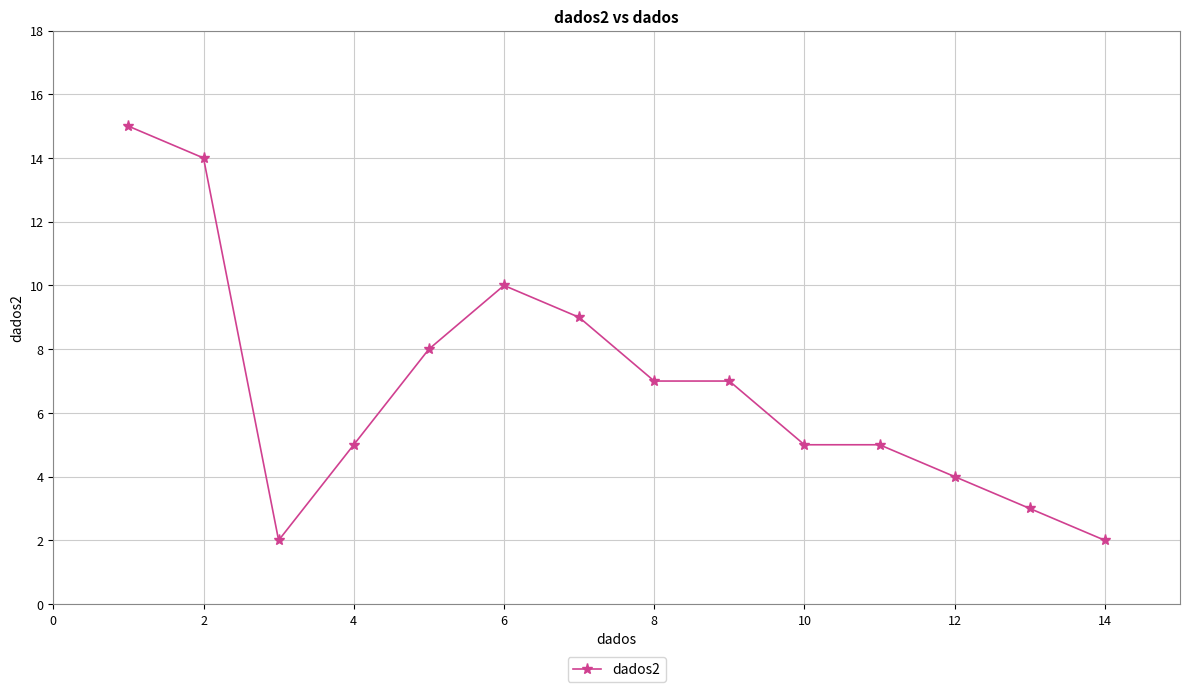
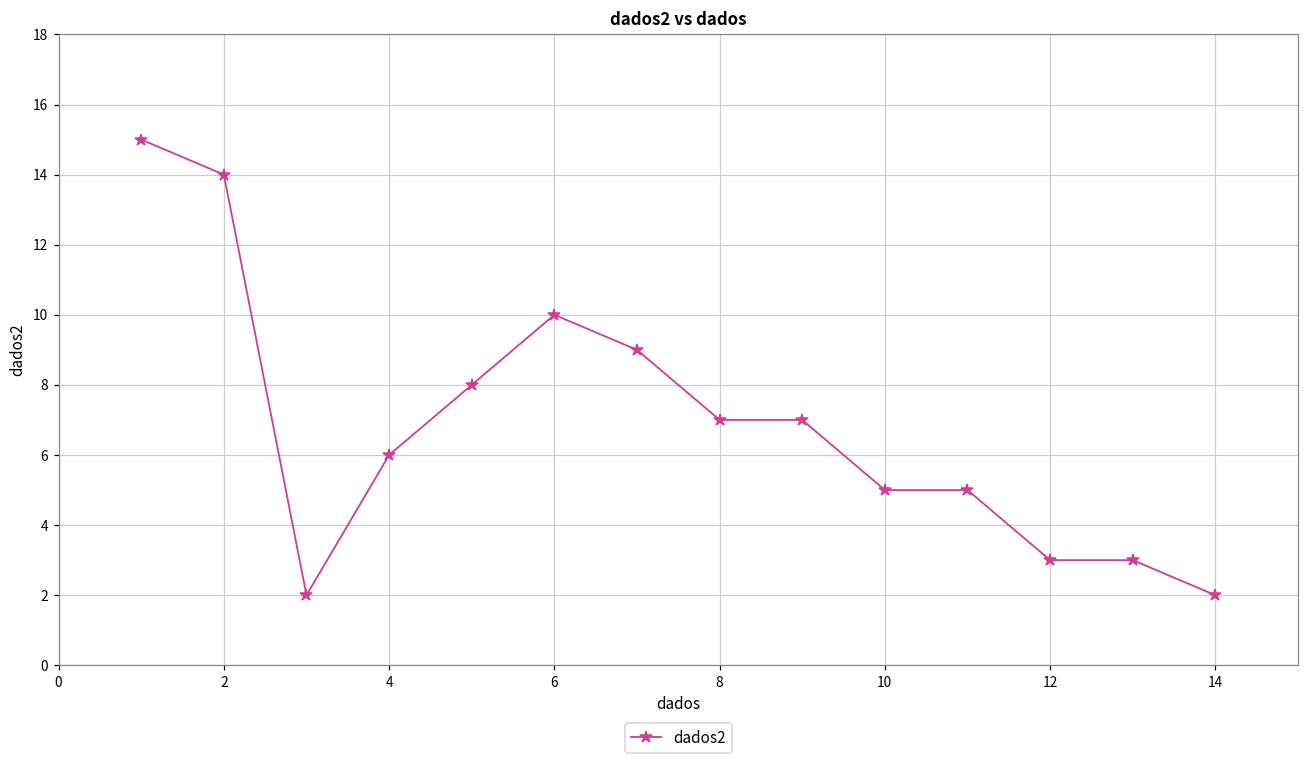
  {
    "2": 14,
-   "4": 5,
+   "4": 6,
    "6": 10,
    "8": 7,
    "10": 5,
-   "12": 4,
+   "12": 3,
    "14": 2
  }
